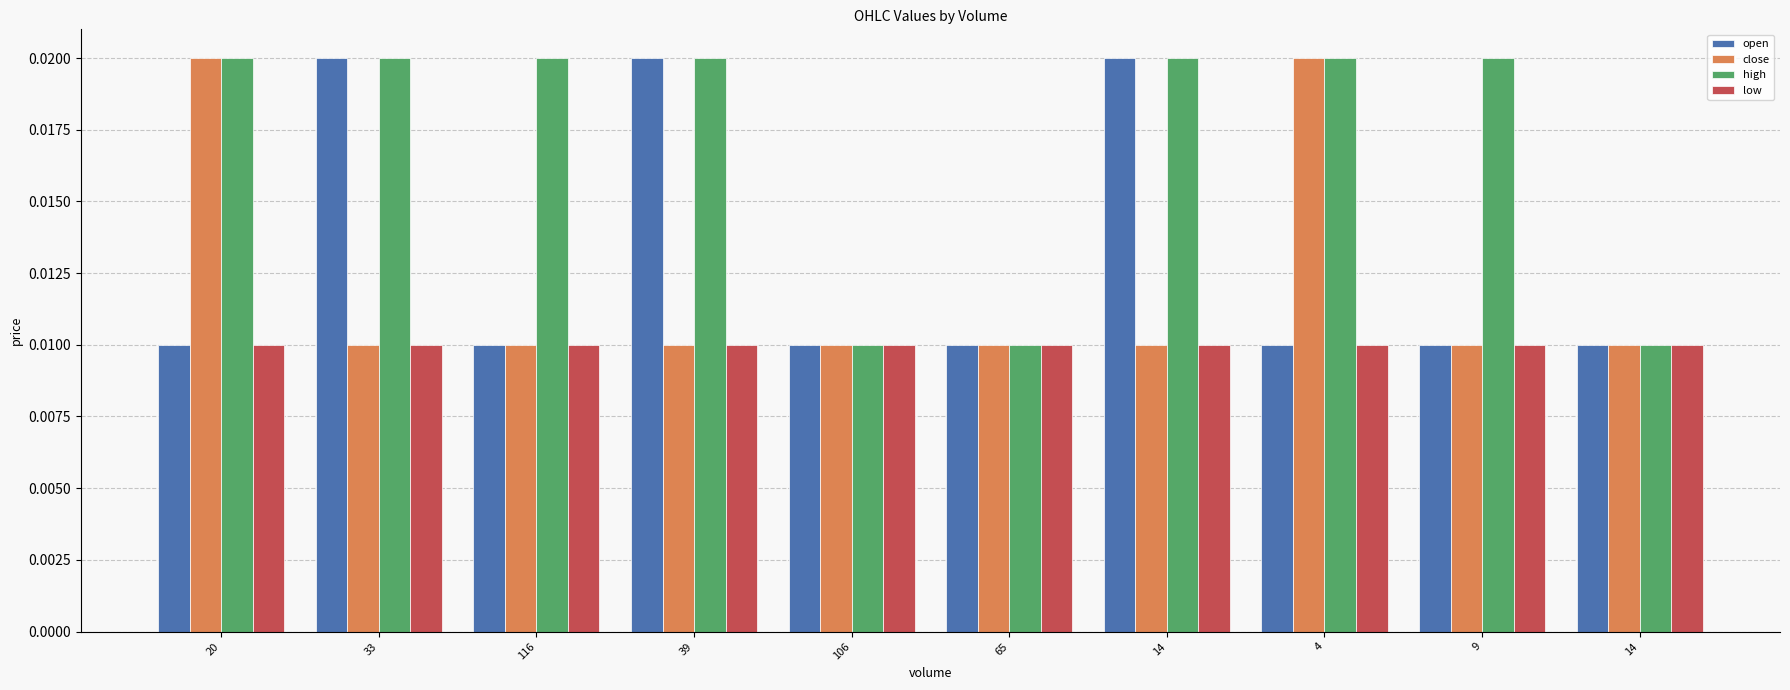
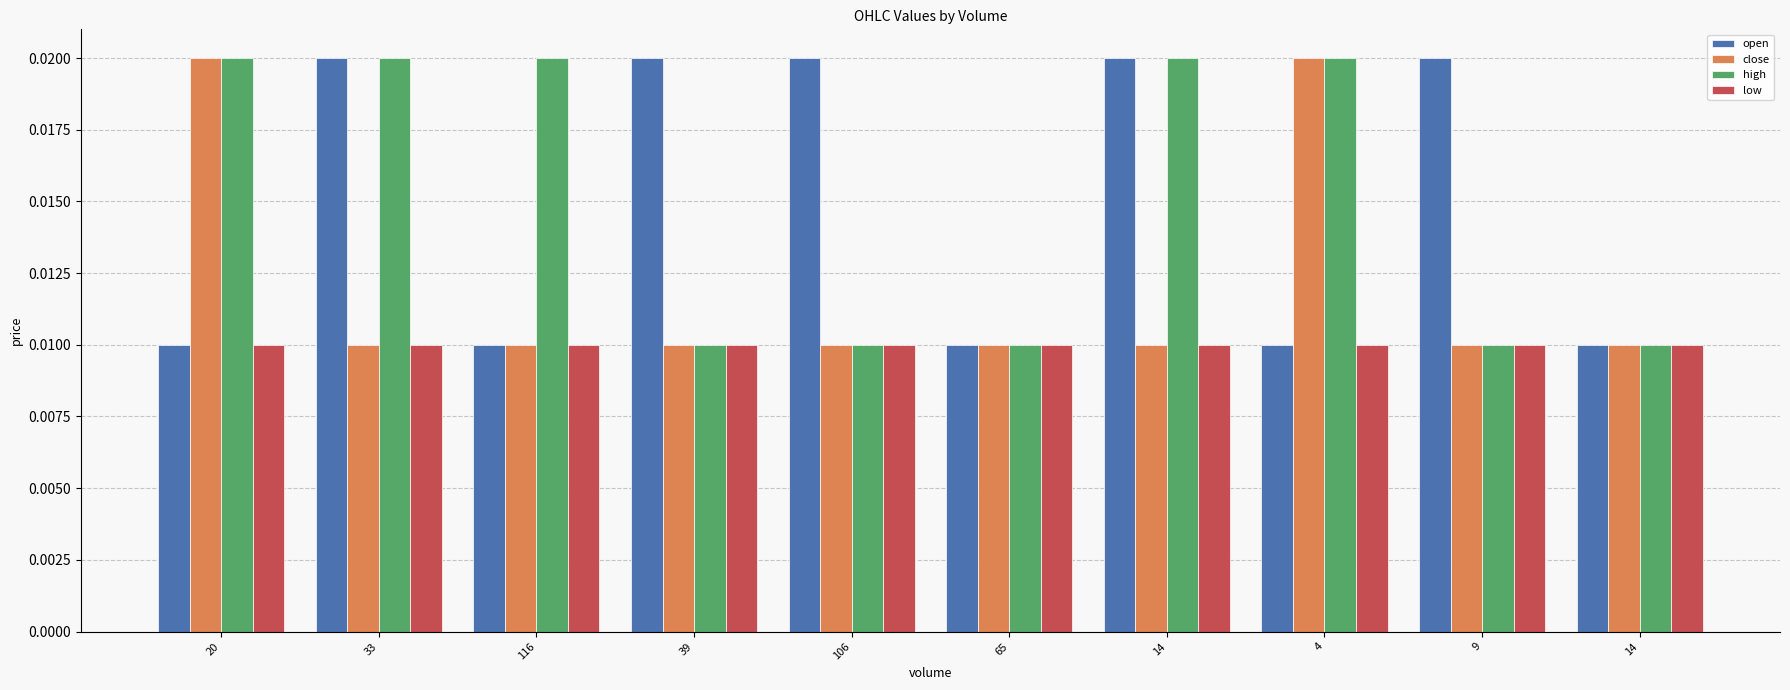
  {
    "open": {
      "20": 0.01,
      "33": 0.02,
      "116": 0.01,
      "39": 0.02,
-     "106": 0.01,
+     "106": 0.02,
      "65": 0.01,
      "4": 0.01,
-     "9": 0.01
+     "9": 0.02
    },
    "high": {
      "20": 0.02,
      "33": 0.02,
      "116": 0.02,
-     "39": 0.02,
+     "39": 0.01,
      "106": 0.01,
      "65": 0.01,
      "4": 0.02,
-     "9": 0.02
+     "9": 0.01
    }
  }
